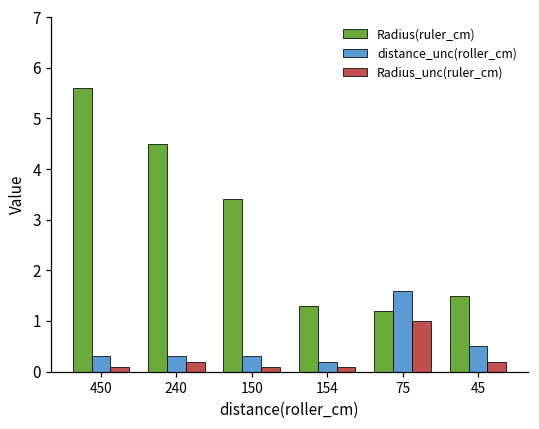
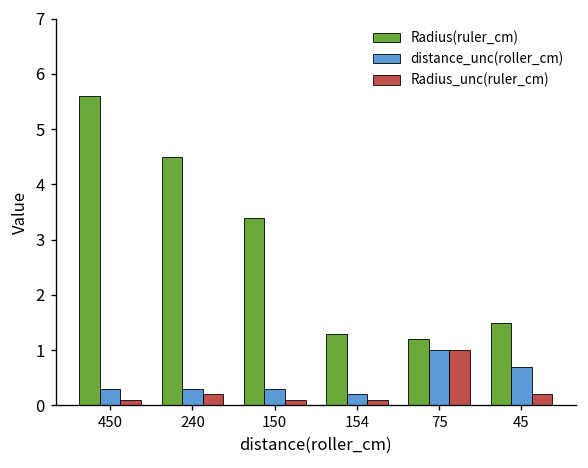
  {
    "Radius(ruler_cm)": {
      "450": 5.6,
      "240": 4.5,
      "150": 3.4,
      "154": 1.3,
      "75": 1.2,
      "45": 1.5
    },
    "distance_unc(roller_cm)": {
      "450": 0.3,
      "240": 0.3,
      "150": 0.3,
      "154": 0.2,
-     "75": 1.6,
-     "45": 0.5
+     "75": 1.0,
+     "45": 0.7
    },
    "Radius_unc(ruler_cm)": {
      "450": 0.1,
      "240": 0.2,
      "150": 0.1,
      "154": 0.1,
      "75": 1.0,
      "45": 0.2
    }
  }
